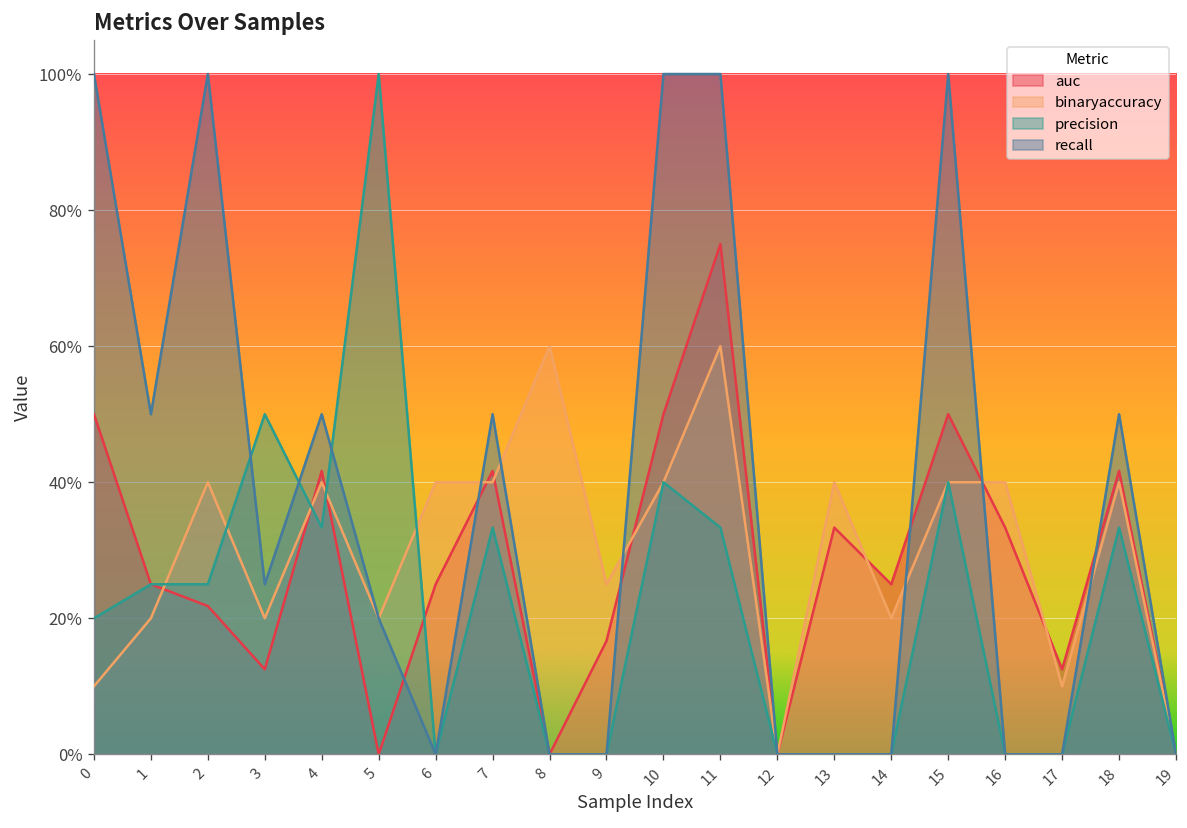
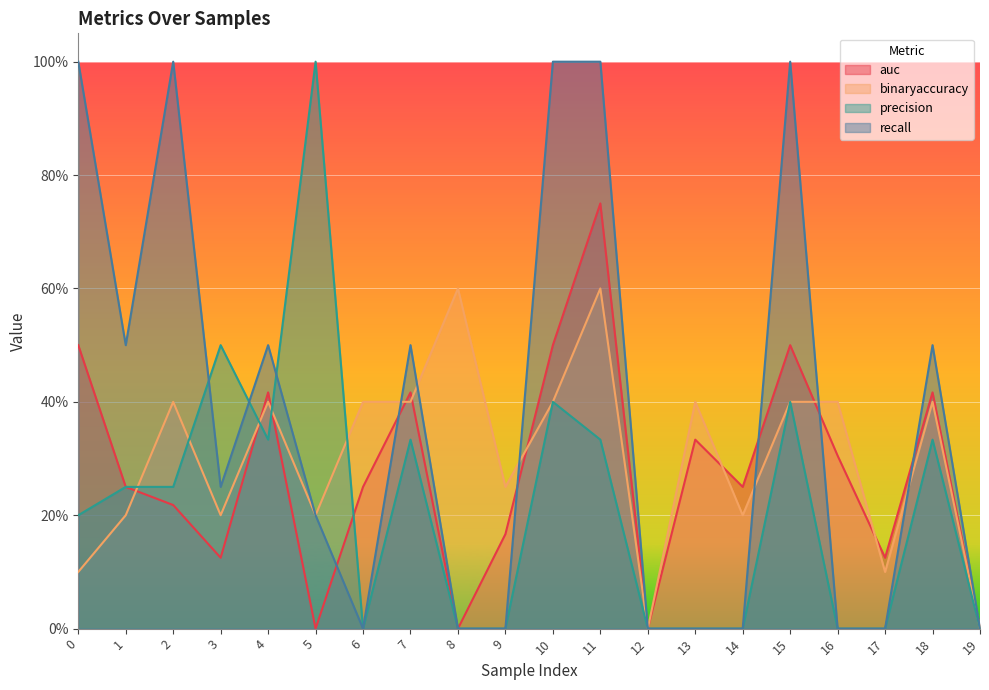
  {
    "auc": {
      "0": "50%",
      "2": "22%",
      "3": "13%",
      "4": "42%",
      "5": "0%",
      "6": "25%",
      "7": "42%",
      "9": "17%",
      "10": "50%",
      "11": "75%",
      "13": "33%",
      "14": "25%",
      "15": "50%",
-     "16": "33%",
+     "16": "31%",
      "17": "13%",
      "18": "42%"
    },
    "binaryaccuracy": {
      "0": "10%",
      "1": "20%",
      "2": "40%",
      "3": "20%",
      "4": "40%",
      "6": "40%",
      "7": "40%",
      "8": "60%",
      "9": "25%",
      "11": "60%",
      "13": "40%",
      "14": "20%",
      "16": "40%",
      "17": "10%",
      "18": "40%"
    }
  }
